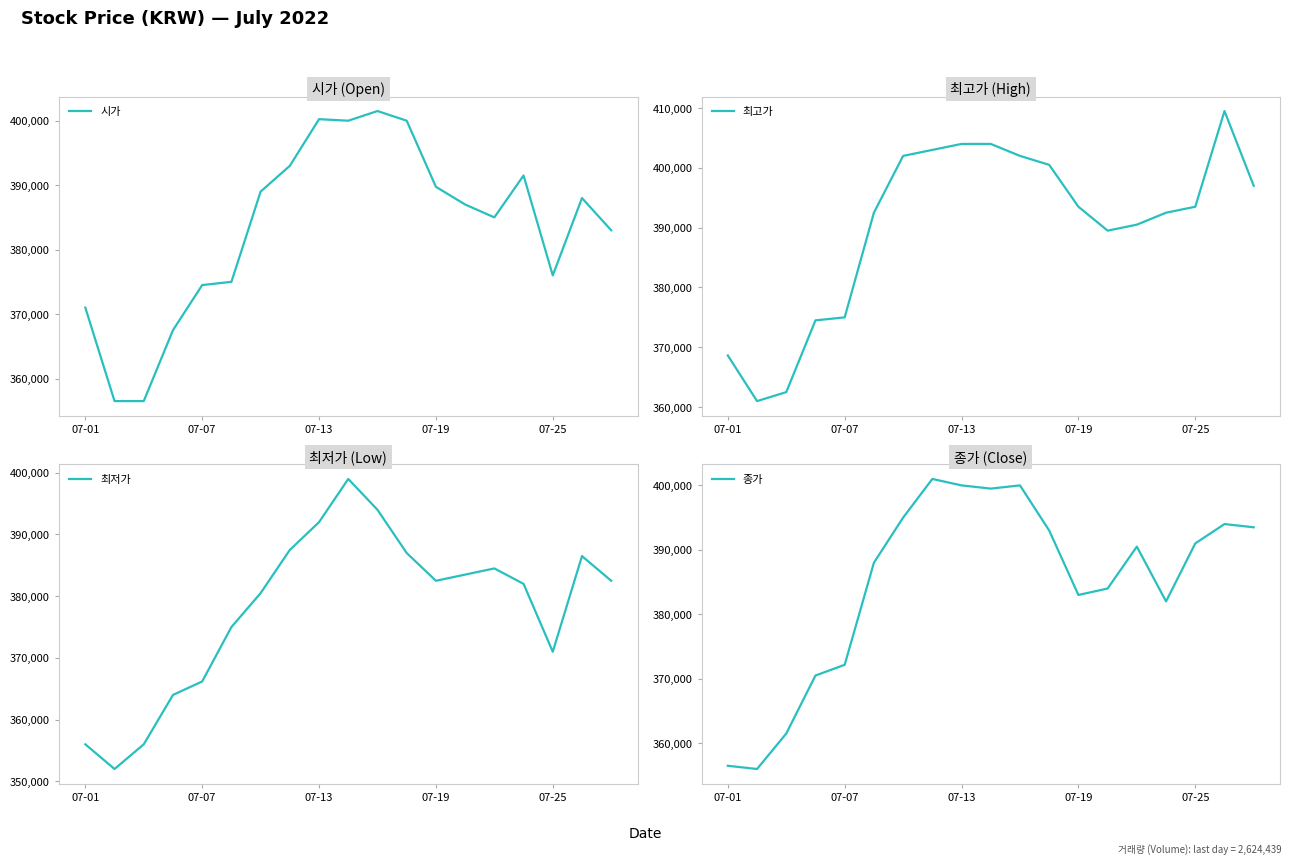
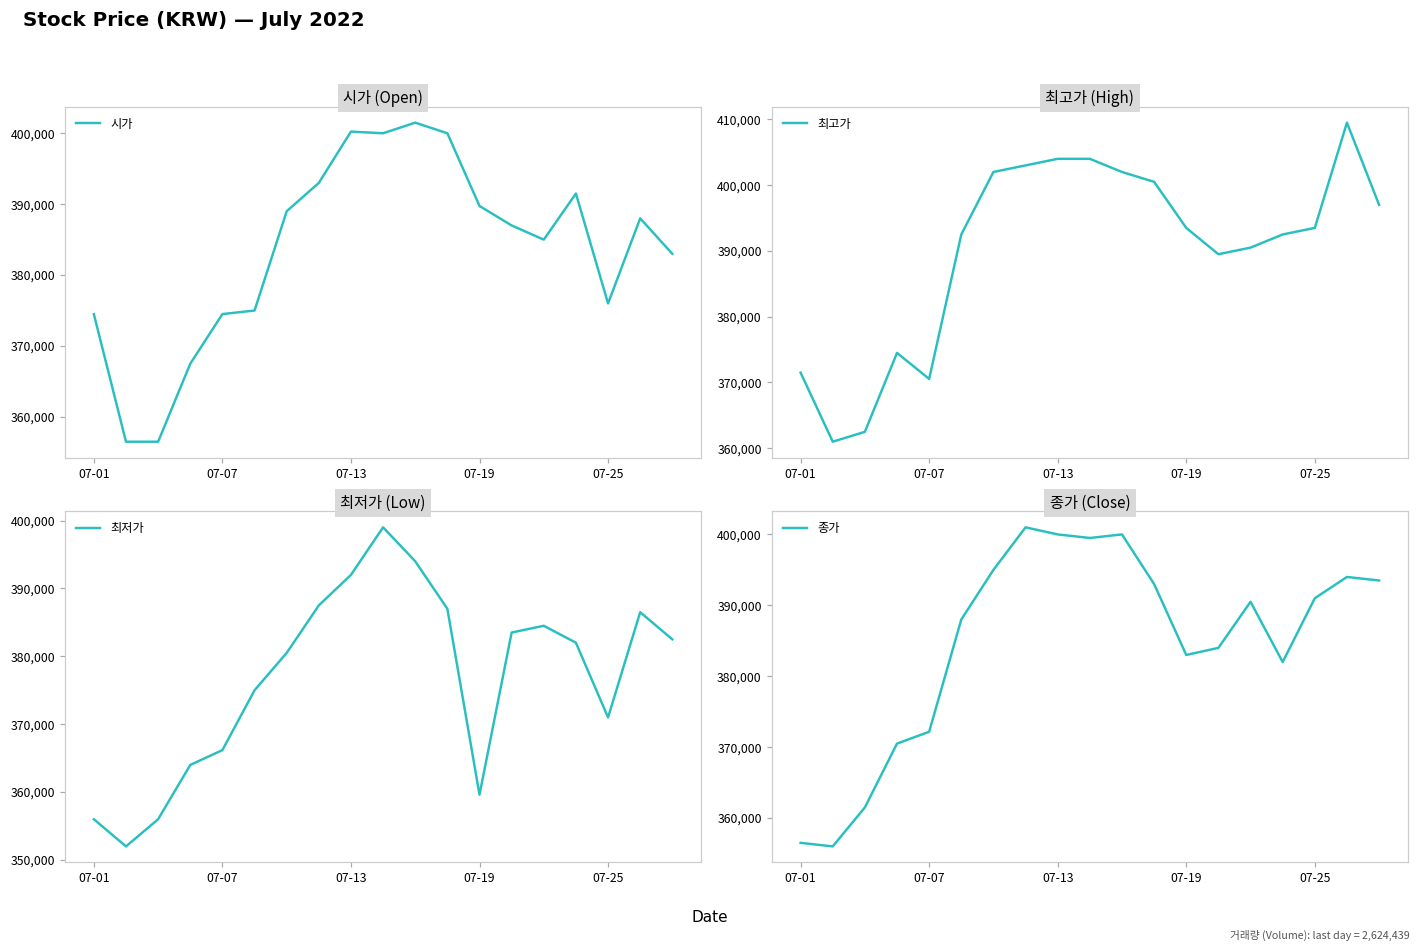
  {
    "시가 (Open)": {
-     "07-01": "371,000",
+     "07-01": "374,000",
      "07-07": "375,000",
      "07-13": "400,000",
      "07-19": "390,000",
      "07-25": "376,000"
    },
    "최고가 (High)": {
-     "07-01": "369,000",
-     "07-07": "375,000",
+     "07-01": "372,000",
+     "07-07": "371,000",
      "07-13": "404,000",
      "07-19": "394,000",
      "07-25": "394,000"
    },
    "최저가 (Low)": {
      "07-01": "356,000",
      "07-07": "366,000",
      "07-13": "392,000",
-     "07-19": "383,000",
+     "07-19": "360,000",
      "07-25": "371,000"
    },
    "종가 (Close)": {
      "07-01": "357,000",
      "07-07": "372,000",
      "07-13": "400,000",
      "07-19": "383,000",
      "07-25": "391,000"
    }
  }
